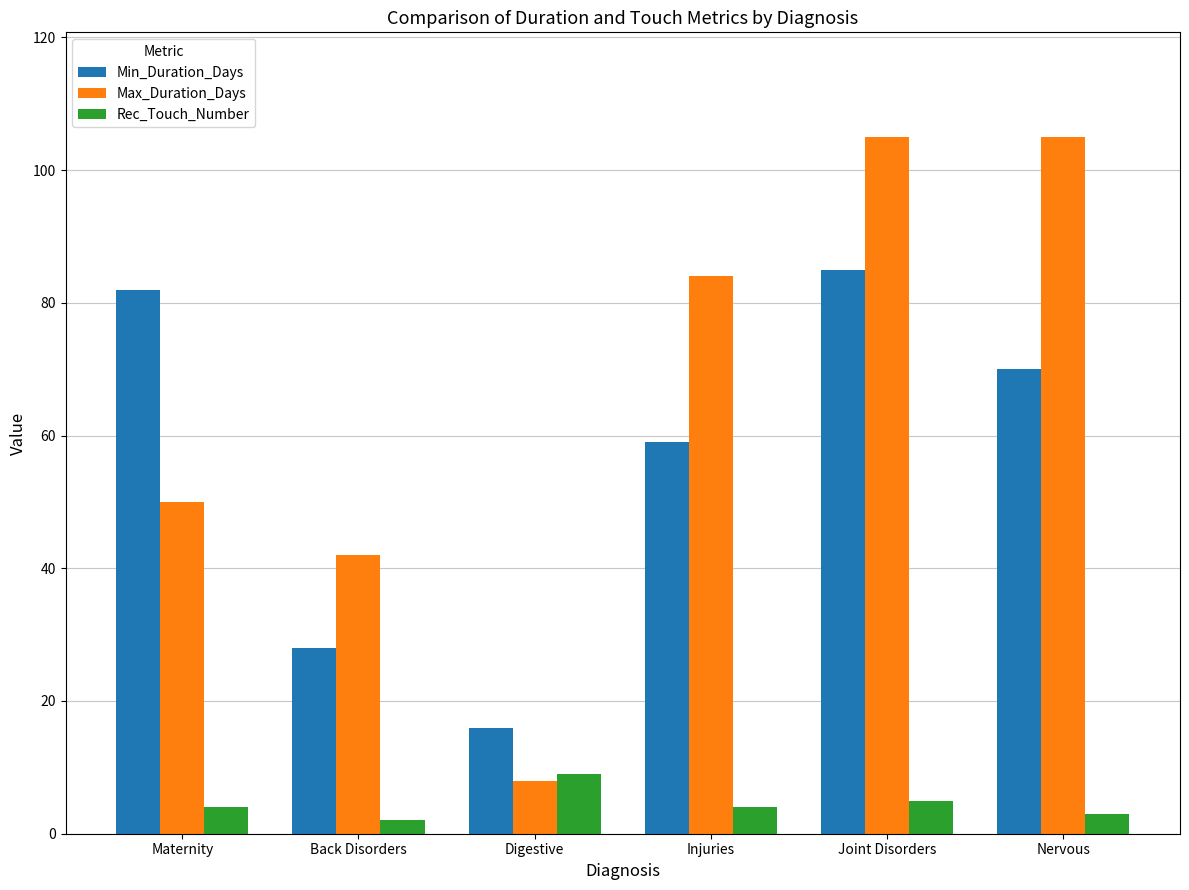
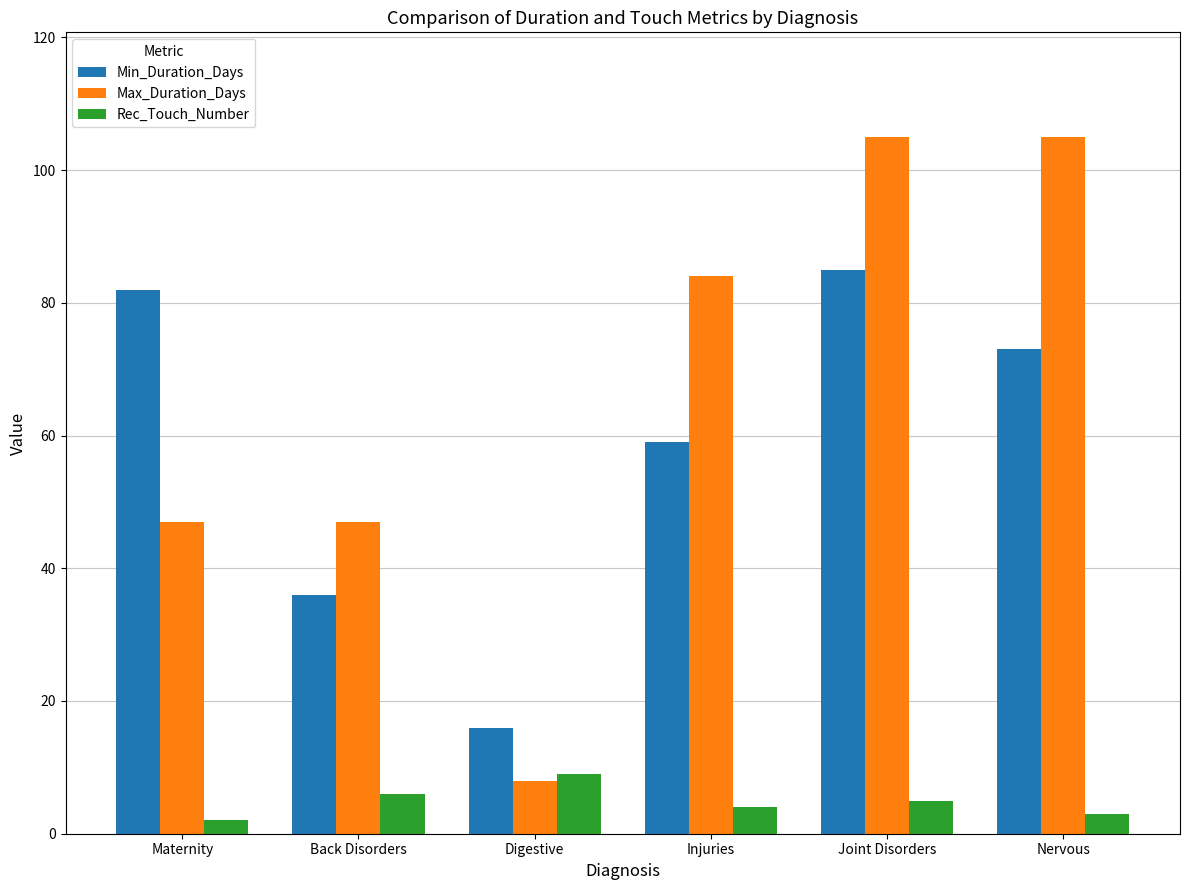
  {
    "Min_Duration_Days": {
      "Maternity": 82,
-     "Back Disorders": 28,
+     "Back Disorders": 36,
      "Digestive": 16,
      "Injuries": 59,
      "Joint Disorders": 85,
-     "Nervous": 70
+     "Nervous": 73
    },
    "Max_Duration_Days": {
-     "Maternity": 50,
-     "Back Disorders": 42,
+     "Maternity": 47,
+     "Back Disorders": 47,
      "Digestive": 8,
      "Injuries": 84,
      "Joint Disorders": 105,
      "Nervous": 105
    },
    "Rec_Touch_Number": {
-     "Maternity": 4,
-     "Back Disorders": 2,
+     "Maternity": 2,
+     "Back Disorders": 6,
      "Digestive": 9,
      "Injuries": 4,
      "Joint Disorders": 5,
      "Nervous": 3
    }
  }
